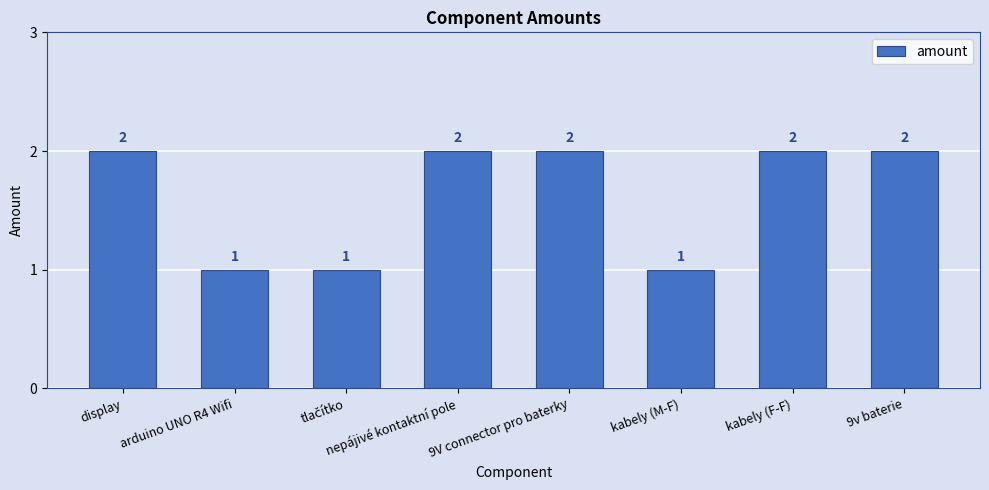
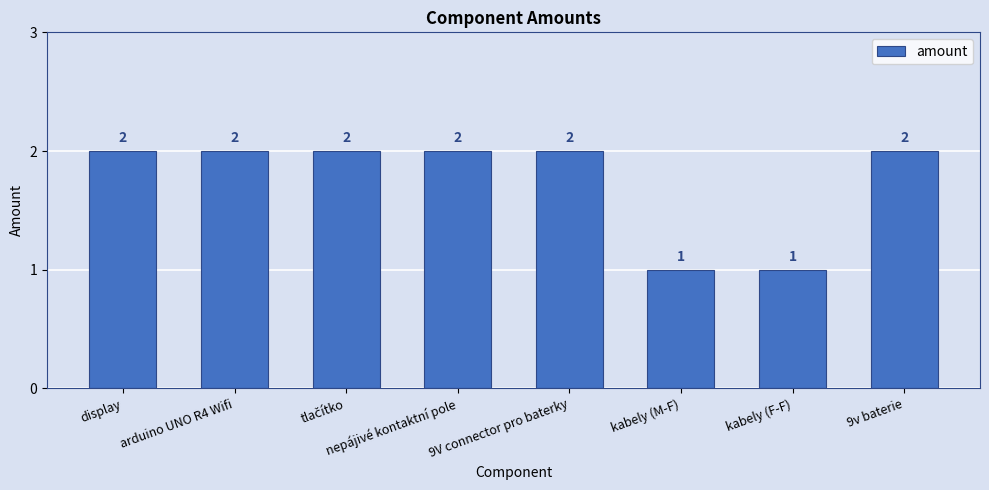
  {
    "display": 2,
-   "arduino UNO R4 Wifi": 1,
-   "tlačítko": 1,
+   "arduino UNO R4 Wifi": 2,
+   "tlačítko": 2,
    "nepájivé kontaktní pole": 2,
    "9V connector pro baterky": 2,
    "kabely (M-F)": 1,
-   "kabely (F-F)": 2,
+   "kabely (F-F)": 1,
    "9v baterie": 2
  }
